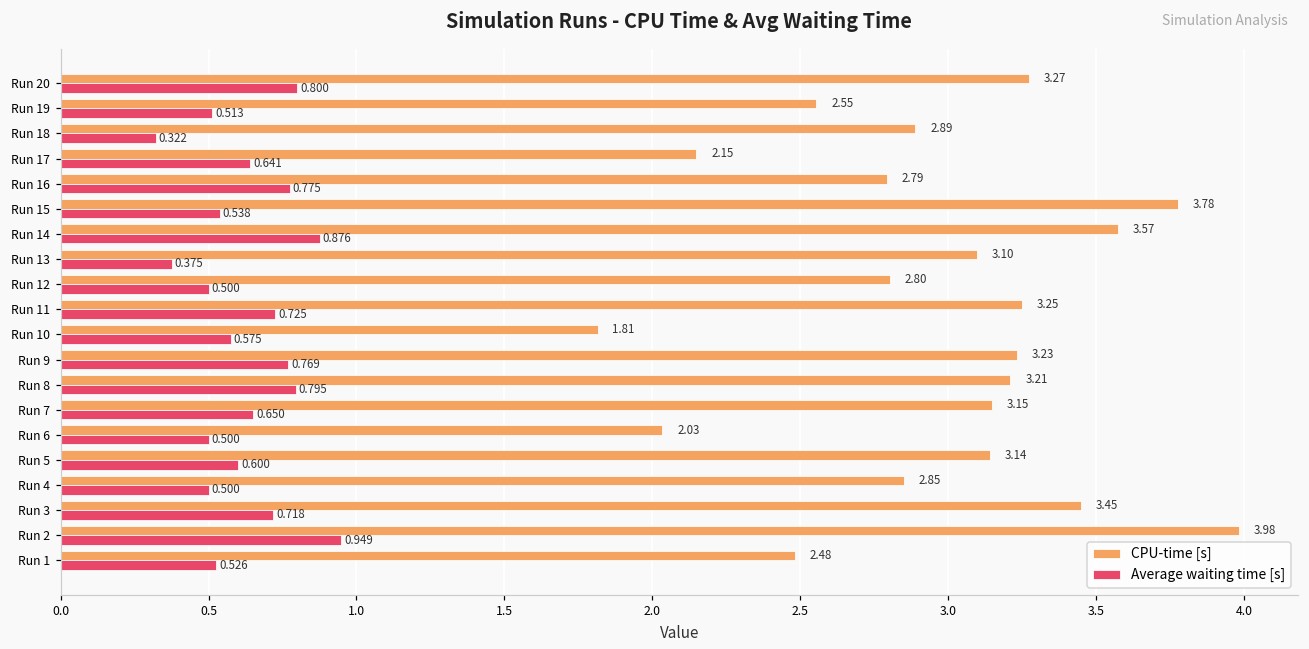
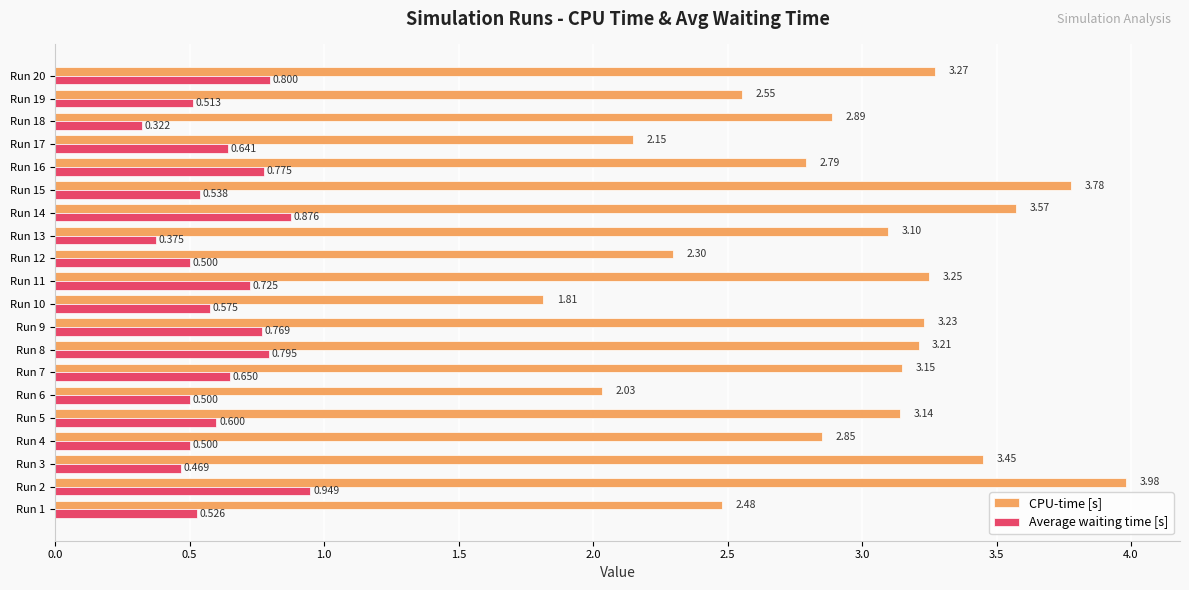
  {
    "CPU-time [s]": {
      "Run 20": 3.27,
      "Run 19": 2.55,
      "Run 18": 2.89,
      "Run 17": 2.15,
      "Run 16": 2.79,
      "Run 15": 3.78,
      "Run 14": 3.57,
      "Run 13": 3.10,
-     "Run 12": 2.80,
+     "Run 12": 2.30,
      "Run 11": 3.25,
      "Run 10": 1.81,
      "Run 9": 3.23,
      "Run 8": 3.21,
      "Run 7": 3.15,
      "Run 6": 2.03,
      "Run 5": 3.14,
      "Run 4": 2.85,
      "Run 3": 3.45,
      "Run 2": 3.98,
      "Run 1": 2.48
    },
    "Average waiting time [s]": {
      "Run 20": 0.800,
      "Run 19": 0.513,
      "Run 18": 0.322,
      "Run 17": 0.641,
      "Run 16": 0.775,
      "Run 15": 0.538,
      "Run 14": 0.876,
      "Run 13": 0.375,
      "Run 12": 0.500,
      "Run 11": 0.725,
      "Run 10": 0.575,
      "Run 9": 0.769,
      "Run 8": 0.795,
      "Run 7": 0.650,
      "Run 6": 0.500,
      "Run 5": 0.600,
      "Run 4": 0.500,
-     "Run 3": 0.718,
+     "Run 3": 0.469,
      "Run 2": 0.949,
      "Run 1": 0.526
    }
  }
